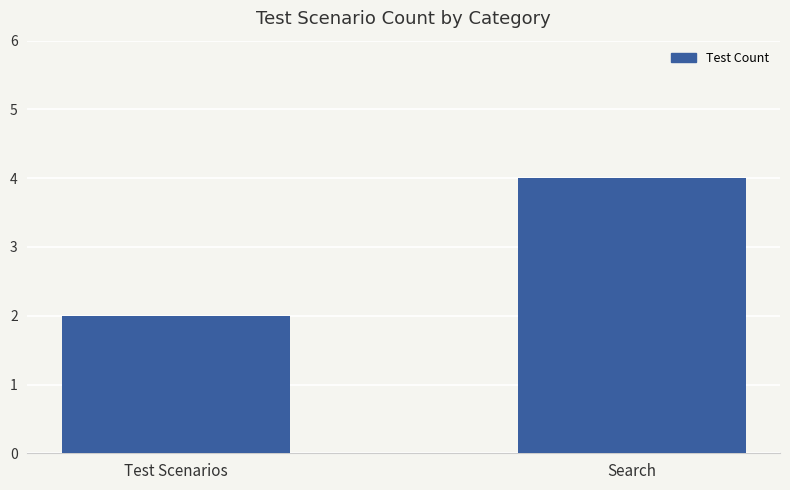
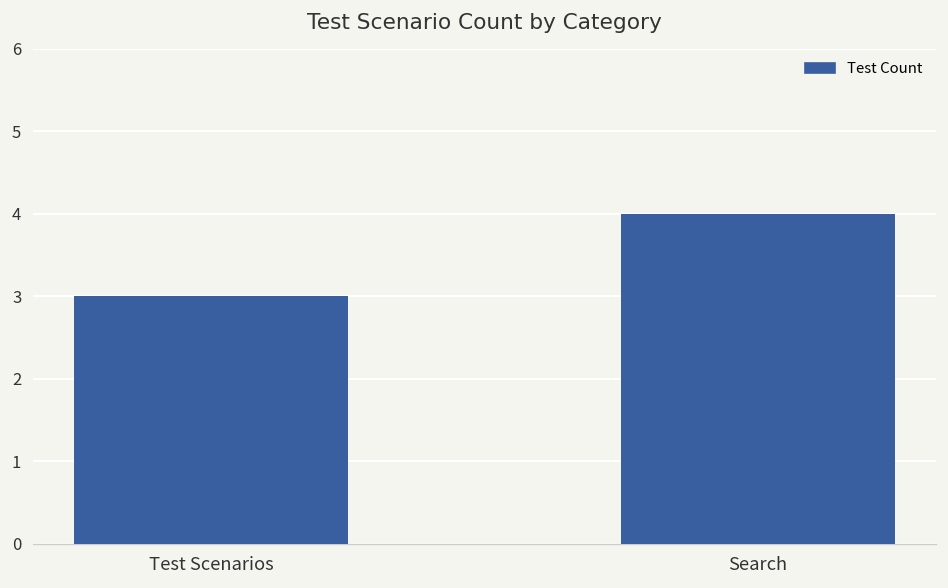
  {
-   "Test Scenarios": 2,
+   "Test Scenarios": 3,
    "Search": 4
  }
